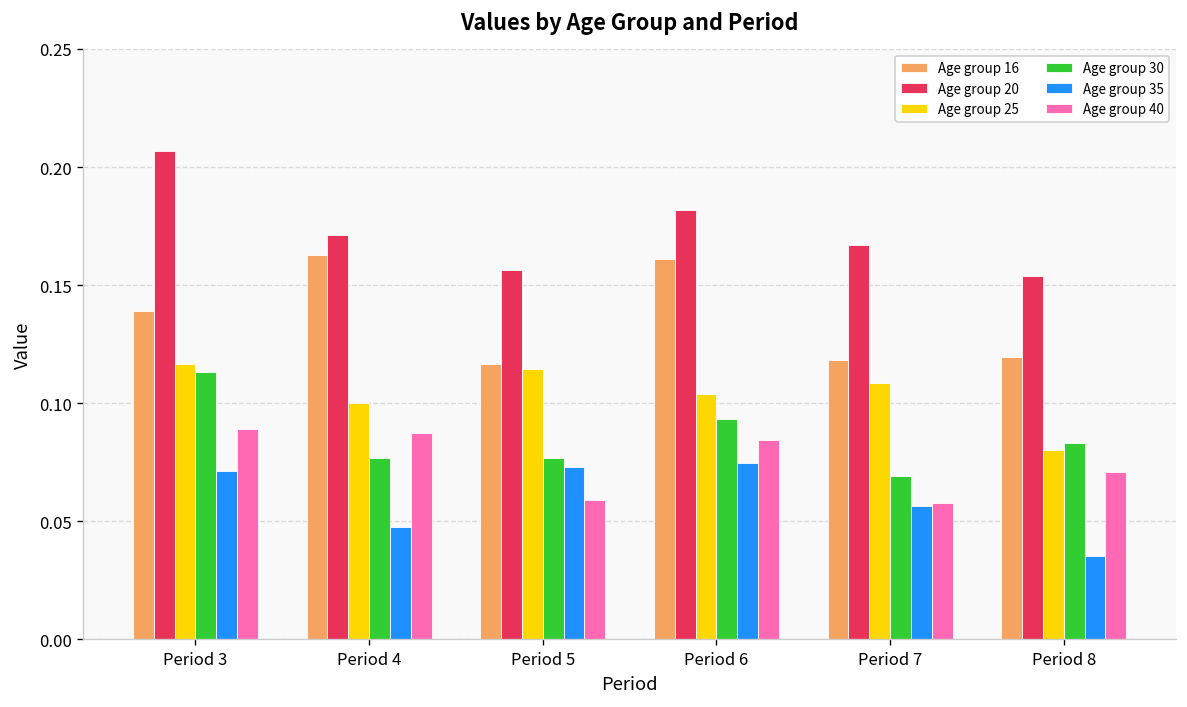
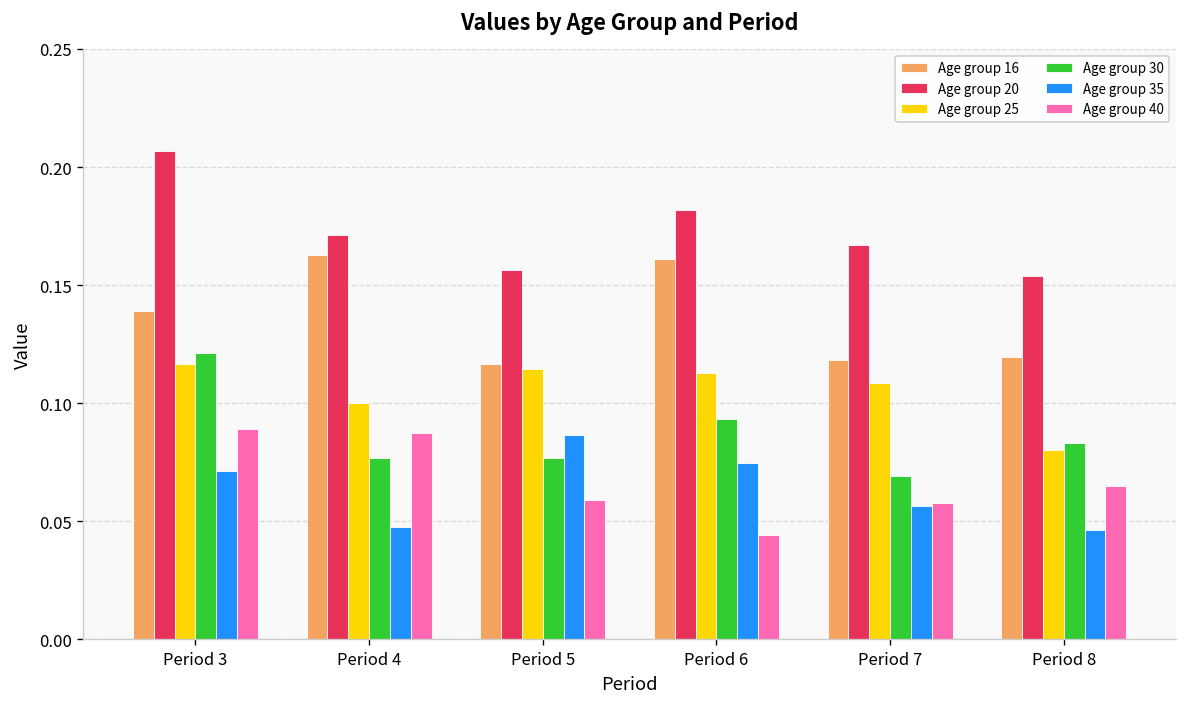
  {
    "Age group 16": {
      "Period 3": 0.139,
      "Period 4": 0.163,
      "Period 5": 0.117,
      "Period 6": 0.161,
      "Period 7": 0.118,
      "Period 8": 0.120
    },
    "Age group 20": {
      "Period 3": 0.207,
      "Period 4": 0.171,
      "Period 5": 0.156,
      "Period 6": 0.182,
      "Period 7": 0.167,
      "Period 8": 0.154
    },
    "Age group 25": {
      "Period 3": 0.116,
      "Period 4": 0.100,
      "Period 5": 0.114,
-     "Period 6": 0.104,
+     "Period 6": 0.113,
      "Period 7": 0.109,
      "Period 8": 0.080
    },
    "Age group 30": {
-     "Period 3": 0.113,
+     "Period 3": 0.121,
      "Period 4": 0.077,
      "Period 5": 0.077,
      "Period 6": 0.093,
      "Period 7": 0.069,
      "Period 8": 0.083
    },
    "Age group 35": {
      "Period 3": 0.072,
      "Period 4": 0.048,
-     "Period 5": 0.073,
+     "Period 5": 0.087,
      "Period 6": 0.075,
      "Period 7": 0.056,
-     "Period 8": 0.035
+     "Period 8": 0.047
    },
    "Age group 40": {
      "Period 3": 0.089,
      "Period 4": 0.087,
      "Period 5": 0.059,
-     "Period 6": 0.084,
+     "Period 6": 0.044,
      "Period 7": 0.058,
-     "Period 8": 0.071
+     "Period 8": 0.065
    }
  }
